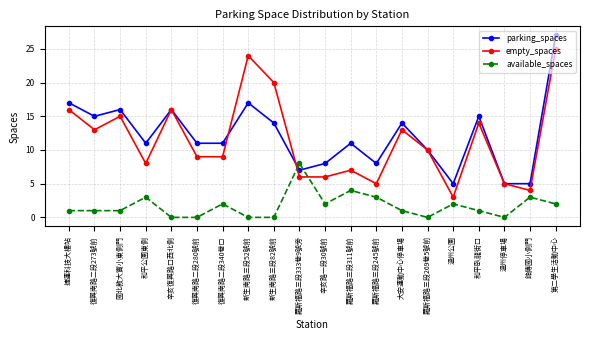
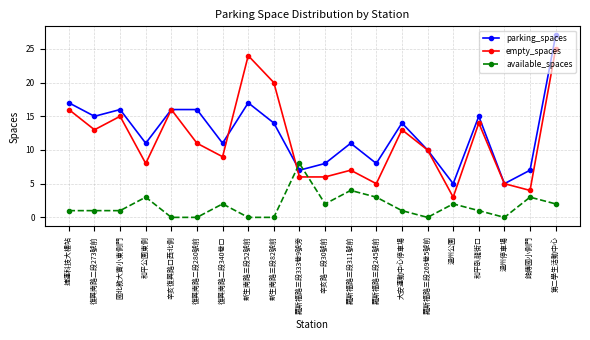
  {
    "parking_spaces": {
      "捷運科技大樓站": 17,
      "復興南路二段273號前": 15,
      "國北教大實小東側門": 16,
      "和平公園東側": 11,
-     "復興南路二段280號前": 11,
+     "復興南路二段280號前": 16,
      "復興南路二段340巷口": 11,
      "新生南路三段52號前": 17,
      "新生南路三段82號前": 14,
      "羅斯福路三段333巷9號旁": 7,
      "辛亥路一段30號前": 8,
      "羅斯福路三段311號前": 11,
      "羅斯福路三段245號前": 8,
      "大安運動中心停車場": 14,
      "溫州公園": 5,
      "和平臥龍街口": 15,
-     "銘傳國小側門": 5
+     "銘傳國小側門": 7
    },
    "empty_spaces": {
      "捷運科技大樓站": 16,
      "復興南路二段273號前": 13,
      "國北教大實小東側門": 15,
      "和平公園東側": 8,
-     "復興南路二段280號前": 9,
+     "復興南路二段280號前": 11,
      "復興南路二段340巷口": 9,
      "新生南路三段52號前": 24,
      "新生南路三段82號前": 20,
      "羅斯福路三段333巷9號旁": 6,
      "辛亥路一段30號前": 6,
      "羅斯福路三段311號前": 7,
      "羅斯福路三段245號前": 5,
      "大安運動中心停車場": 13,
      "溫州公園": 3,
      "和平臥龍街口": 14,
      "銘傳國小側門": 4
    },
    "available_spaces": {
      "捷運科技大樓站": 1,
      "復興南路二段273號前": 1,
      "國北教大實小東側門": 1,
      "和平公園東側": 3,
      "辛亥復興路口西北側": 0,
      "復興南路二段280號前": 0,
      "復興南路二段340巷口": 2,
      "新生南路三段52號前": 0,
      "新生南路三段82號前": 0,
      "羅斯福路三段333巷9號旁": 8,
      "辛亥路一段30號前": 2,
      "羅斯福路三段311號前": 4,
      "羅斯福路三段245號前": 3,
      "大安運動中心停車場": 1,
      "羅斯福路三段269巷5號前": 0,
      "溫州公園": 2,
      "和平臥龍街口": 1,
      "溫州停車場": 0,
      "銘傳國小側門": 3,
      "第二學生活動中心": 2
    }
  }
